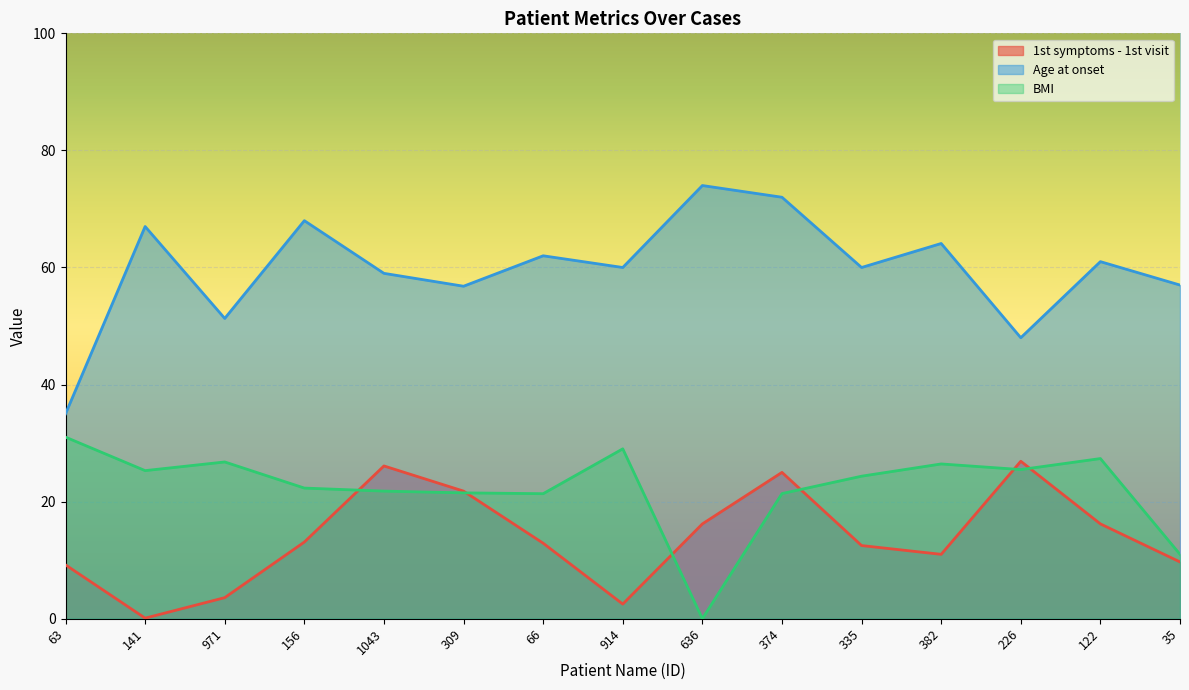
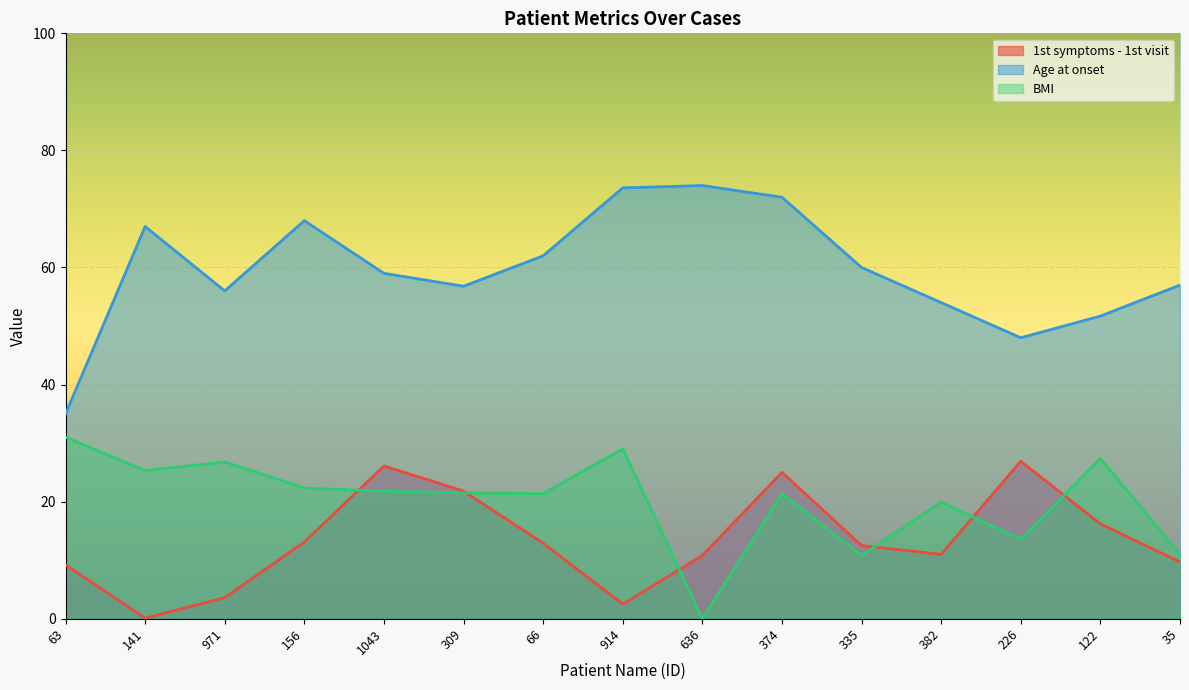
  {
    "1st symptoms - 1st visit": {
      "63": 9,
      "141": 0,
      "971": 4,
      "156": 13,
      "1043": 26,
      "66": 13,
      "914": 3,
-     "636": 16,
+     "636": 11,
      "374": 25,
      "335": 13,
      "382": 11,
      "226": 27,
      "122": 16,
      "35": 10
    },
    "Age at onset": {
      "63": 35,
      "141": 67,
-     "971": 51,
+     "971": 56,
      "156": 68,
      "1043": 59,
      "309": 57,
      "66": 62,
-     "914": 60,
+     "914": 74,
      "636": 74,
      "374": 72,
      "335": 60,
-     "382": 64,
+     "382": 54,
      "226": 48,
-     "122": 61,
+     "122": 52,
      "35": 57
    },
    "BMI": {
      "63": 31,
      "141": 25,
      "971": 27,
      "156": 22,
      "1043": 22,
      "66": 21,
      "914": 29,
      "636": 0,
      "374": 21,
-     "335": 24,
-     "382": 26,
-     "226": 25,
+     "335": 11,
+     "382": 20,
+     "226": 14,
      "122": 27,
      "35": 11
    }
  }
